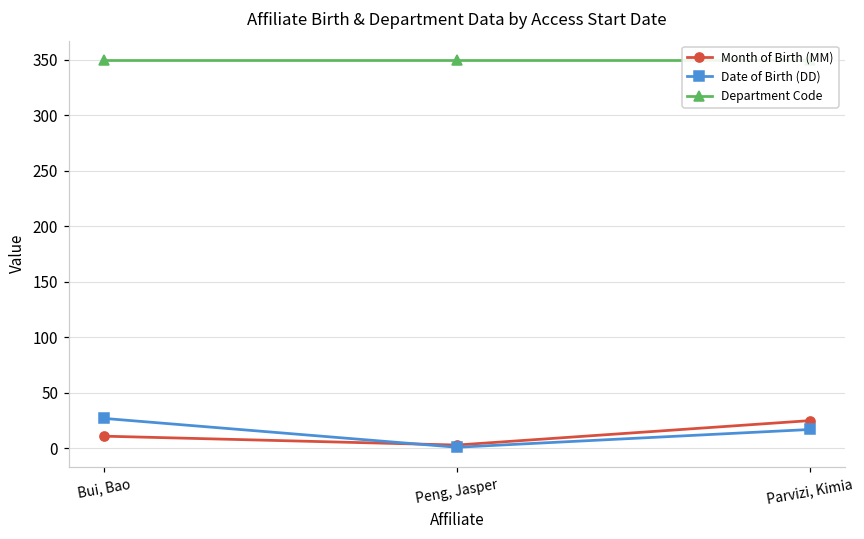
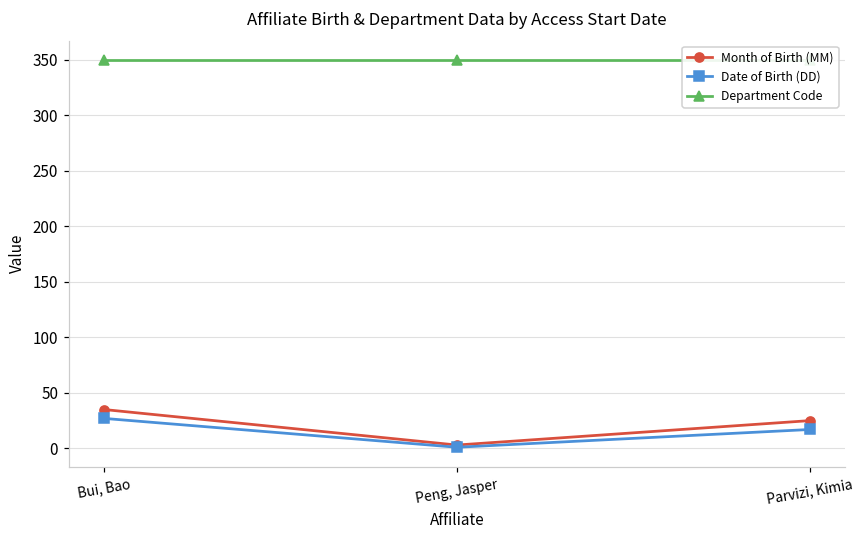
  {
    "Month of Birth (MM)": {
-     "Bui, Bao": 11,
+     "Bui, Bao": 35,
      "Parvizi, Kimia": 25
    },
    "Date of Birth (DD)": {
      "Bui, Bao": 27,
      "Parvizi, Kimia": 17
    },
    "Department Code": {
      "Bui, Bao": 350,
      "Peng, Jasper": 350
    }
  }
